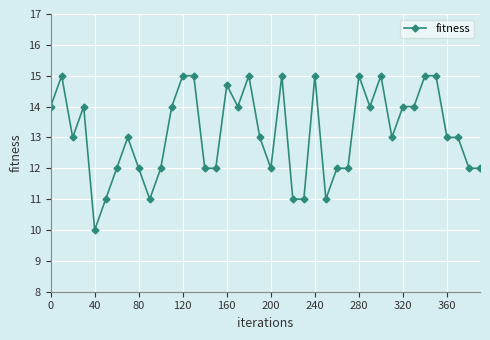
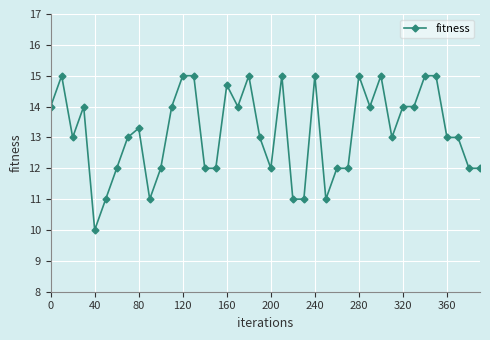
  {
    "0": 14.0,
    "40": 10.0,
-   "80": 12.0,
+   "80": 13.3,
    "120": 15.0,
    "160": 14.7,
    "200": 12.0,
    "240": 15.0,
    "280": 15.0,
    "320": 14.0,
    "360": 13.0
  }
